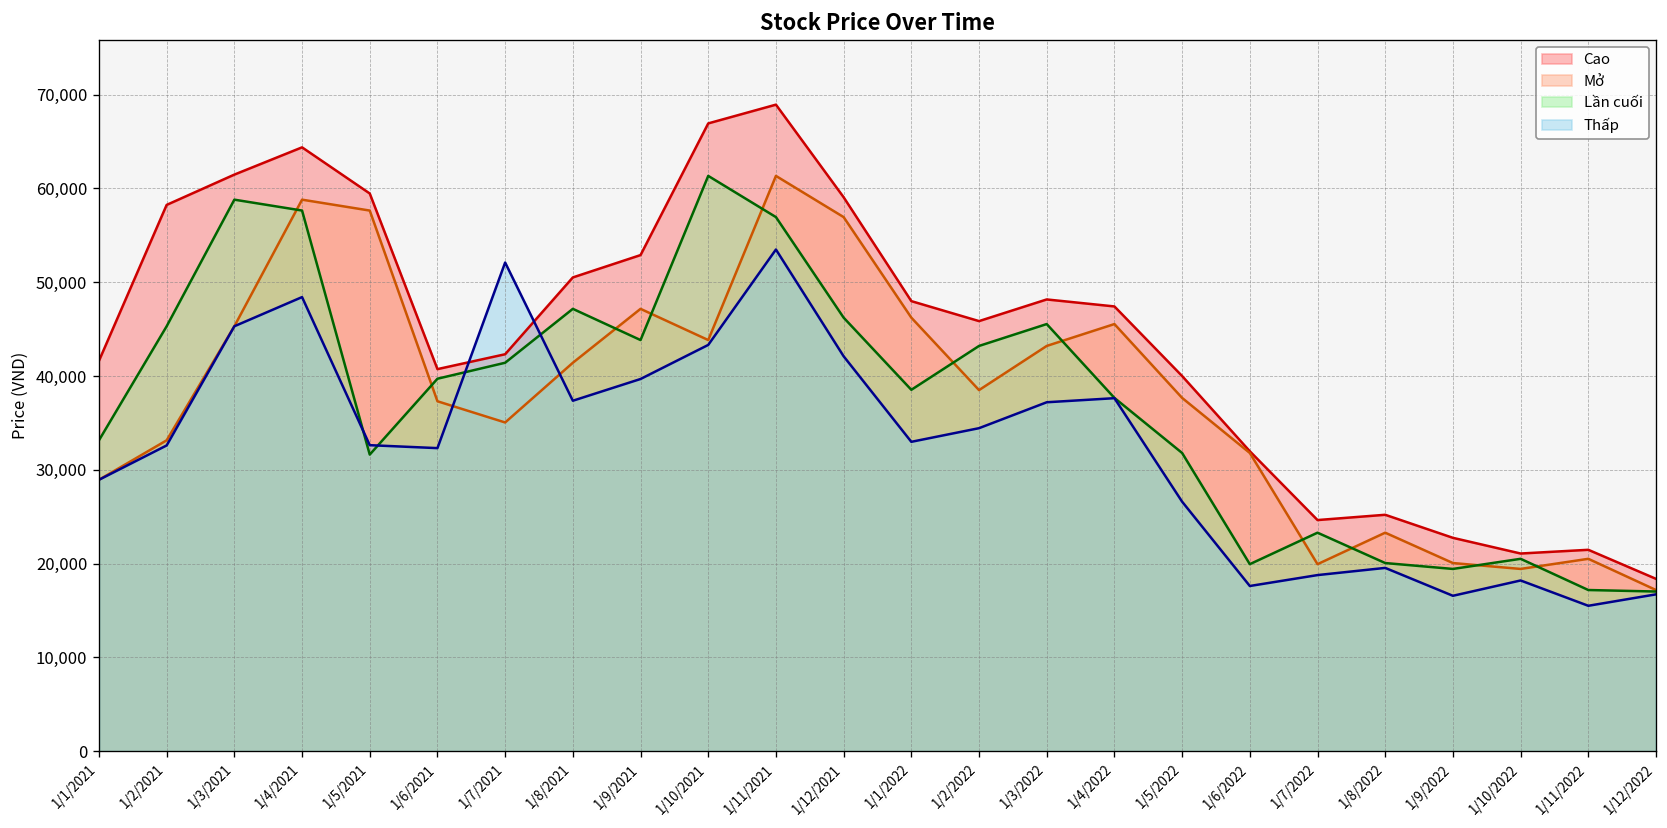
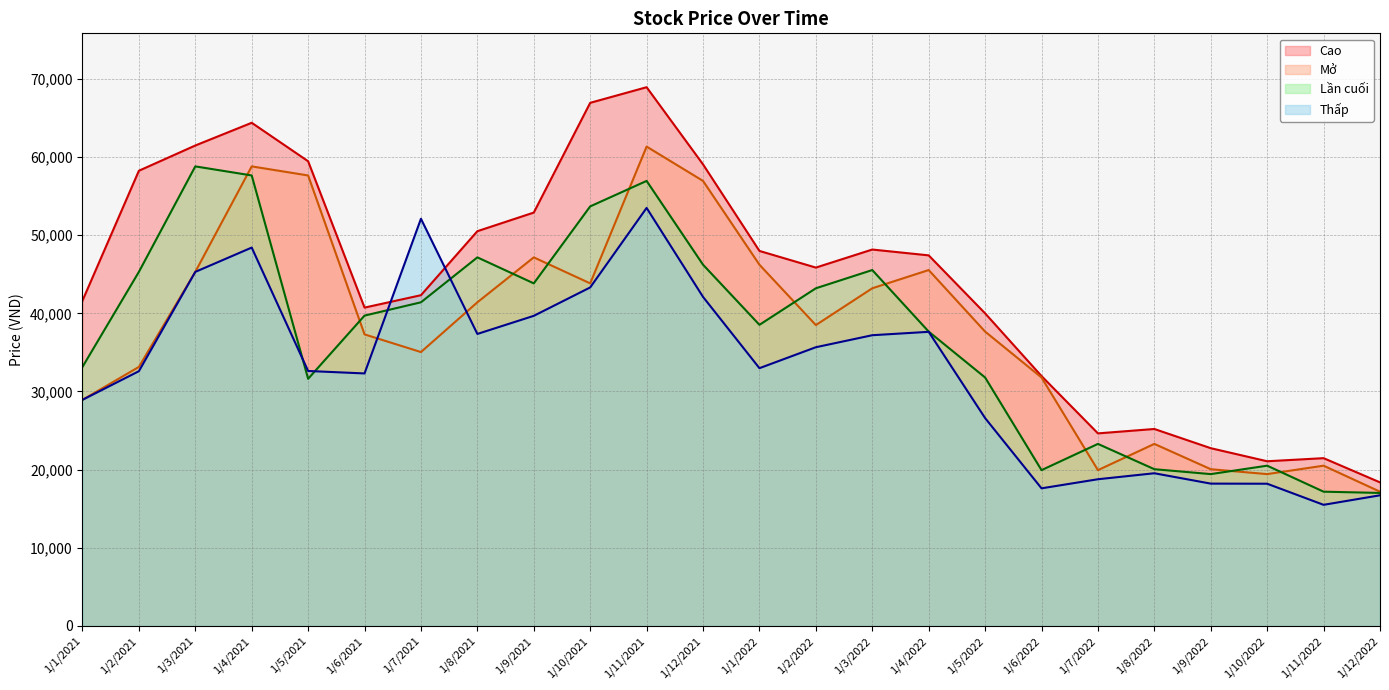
  {
    "Lần cuối": {
      "1/1/2021": "33,000",
      "1/2/2021": "45,000",
      "1/3/2021": "59,000",
      "1/4/2021": "58,000",
      "1/5/2021": "32,000",
      "1/6/2021": "40,000",
      "1/7/2021": "41,000",
      "1/8/2021": "47,000",
      "1/9/2021": "44,000",
-     "1/10/2021": "61,000",
+     "1/10/2021": "54,000",
      "1/11/2021": "57,000",
      "1/12/2021": "46,000",
      "1/1/2022": "39,000",
      "1/2/2022": "43,000",
      "1/3/2022": "46,000",
      "1/5/2022": "32,000",
      "1/6/2022": "20,000",
      "1/7/2022": "23,000",
      "1/8/2022": "20,000",
      "1/9/2022": "19,000",
      "1/10/2022": "21,000",
      "1/11/2022": "17,000"
    },
    "Thấp": {
      "1/2/2021": "33,000",
      "1/4/2021": "48,000",
      "1/5/2021": "33,000",
      "1/6/2021": "32,000",
      "1/7/2021": "52,000",
      "1/8/2021": "37,000",
      "1/9/2021": "40,000",
      "1/10/2021": "43,000",
      "1/11/2021": "53,000",
      "1/12/2021": "42,000",
      "1/1/2022": "33,000",
-     "1/2/2022": "34,000",
+     "1/2/2022": "36,000",
      "1/3/2022": "37,000",
      "1/5/2022": "27,000",
      "1/6/2022": "18,000",
      "1/7/2022": "19,000",
      "1/8/2022": "20,000",
-     "1/9/2022": "17,000",
+     "1/9/2022": "18,000",
      "1/10/2022": "18,000",
      "1/11/2022": "16,000"
    }
  }
